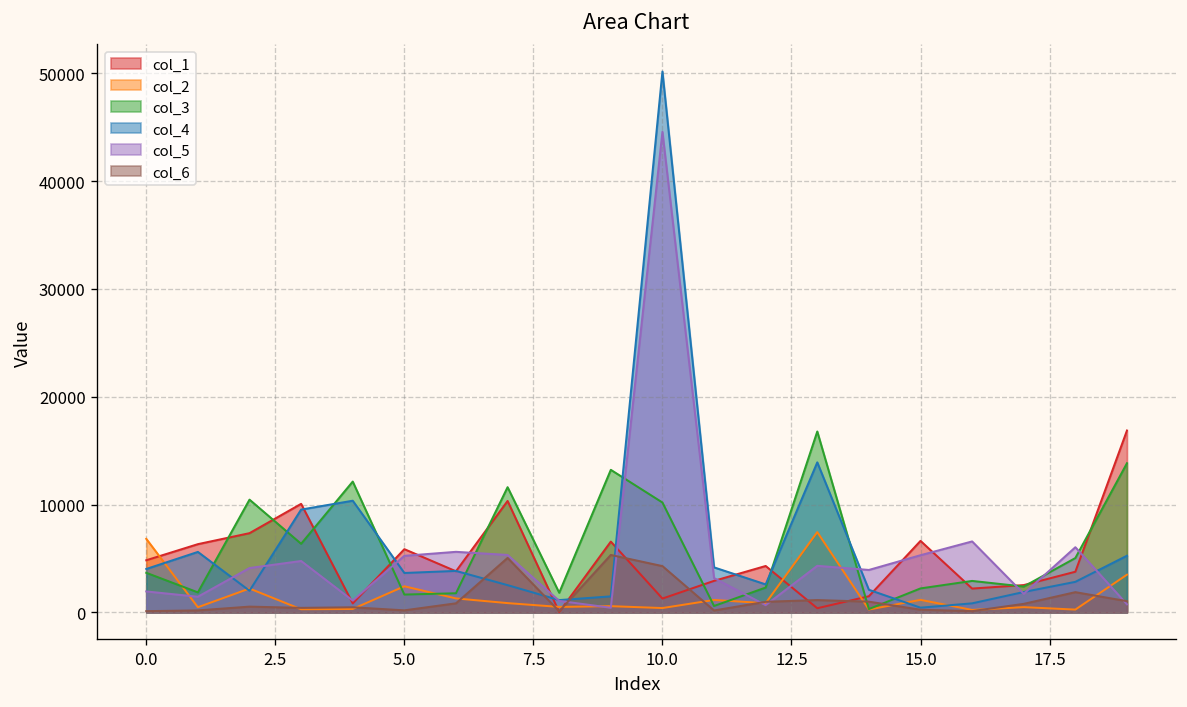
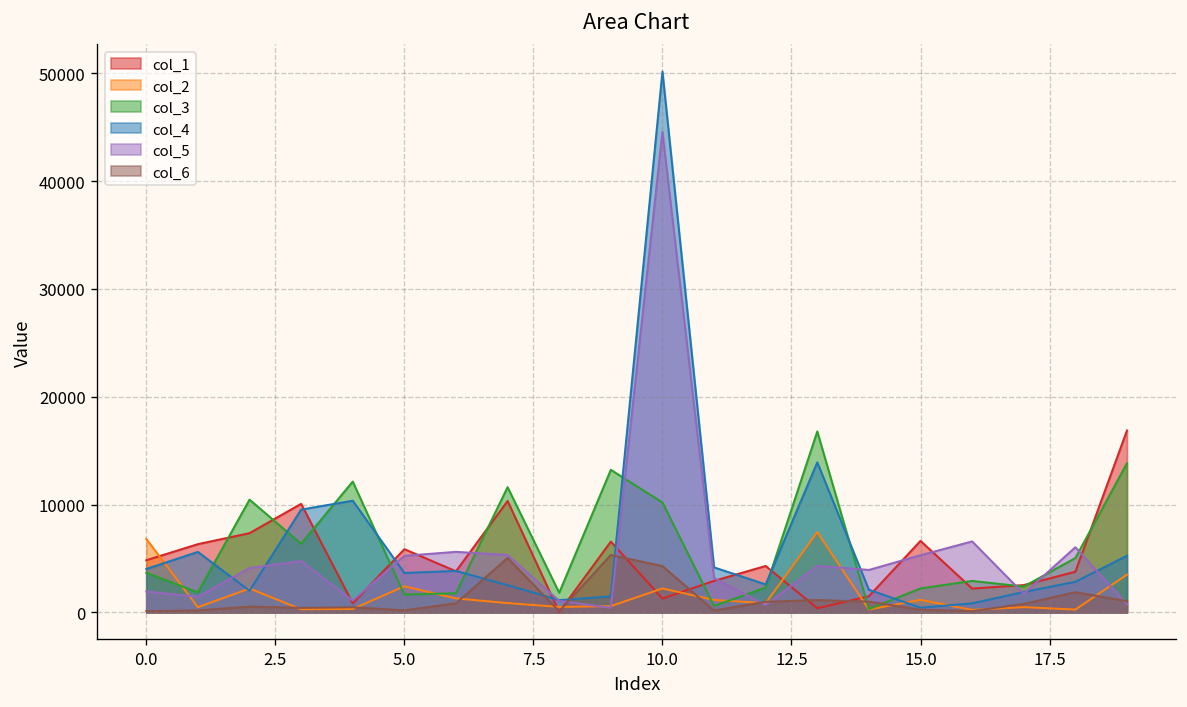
  {
    "col_1": {
      "0.0": 5000,
      "5.0": 6000,
      "10.0": 1000,
      "15.0": 7000
    },
    "col_2": {
      "0.0": 7000,
      "5.0": 2000,
-     "10.0": 0,
+     "10.0": 2000,
      "15.0": 1000
    },
    "col_3": {
      "0.0": 4000,
      "5.0": 2000,
      "10.0": 10000,
      "15.0": 2000
    },
    "col_4": {
      "0.0": 4000,
      "5.0": 4000,
      "10.0": 50000
    },
    "col_5": {
      "0.0": 2000,
      "5.0": 5000,
      "10.0": 45000,
      "15.0": 5000
    },
    "col_6": {
      "0.0": 0,
      "5.0": 0,
      "10.0": 4000
    }
  }
